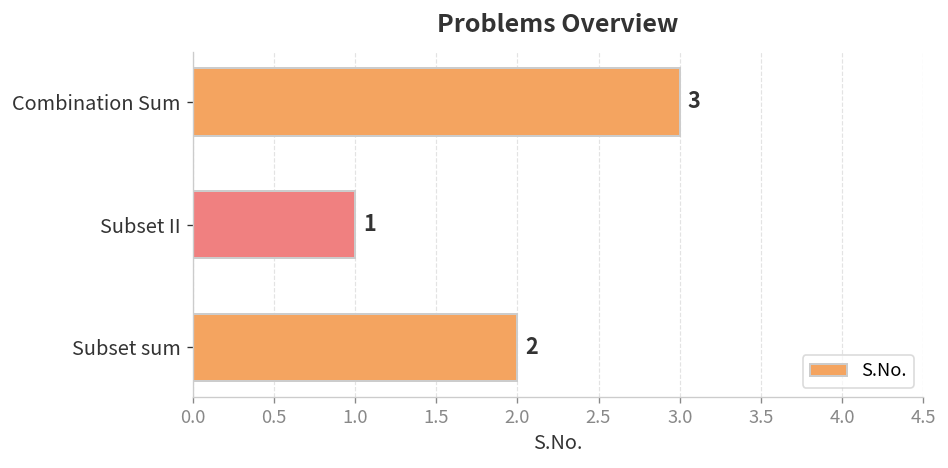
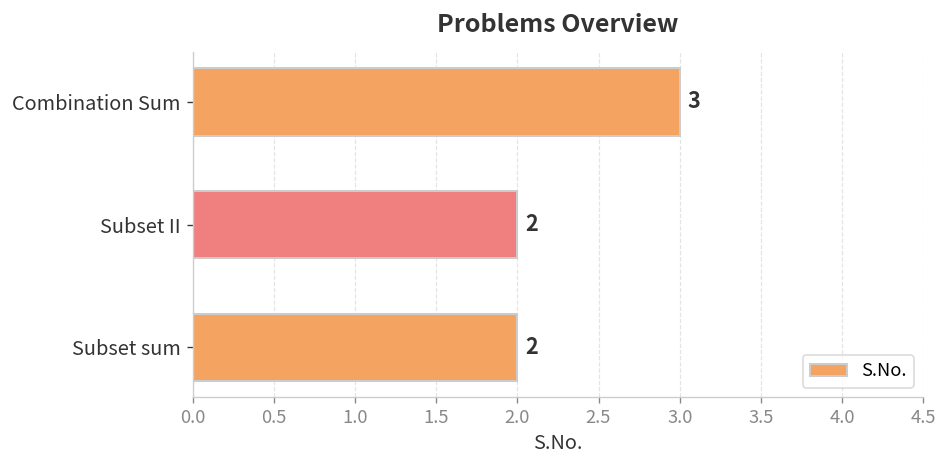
  {
    "Combination Sum": 3,
-   "Subset II": 1,
+   "Subset II": 2,
    "Subset sum": 2
  }
